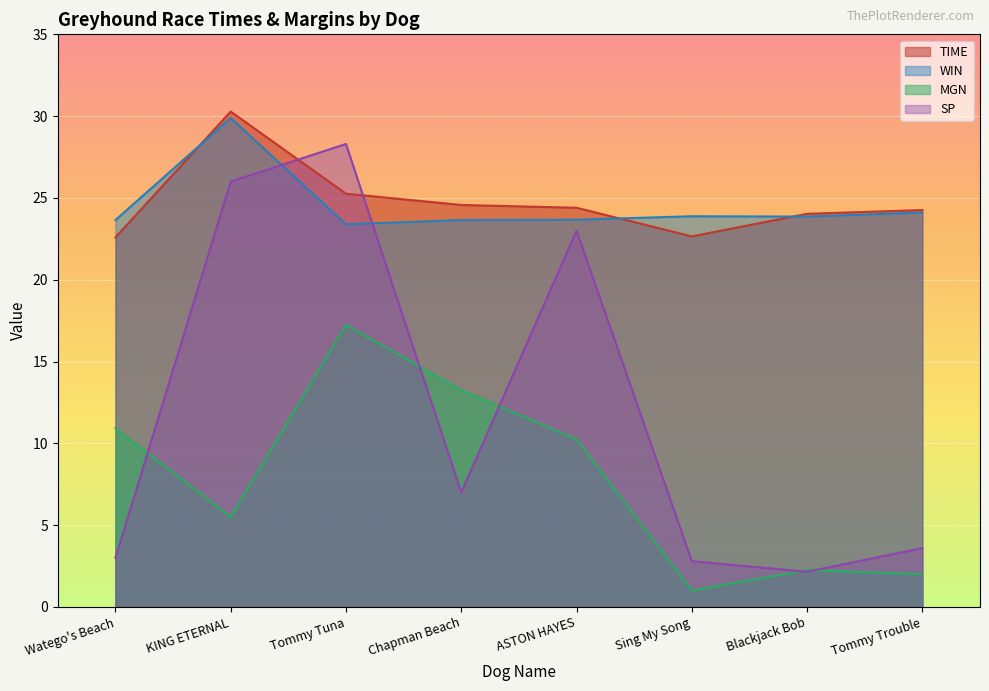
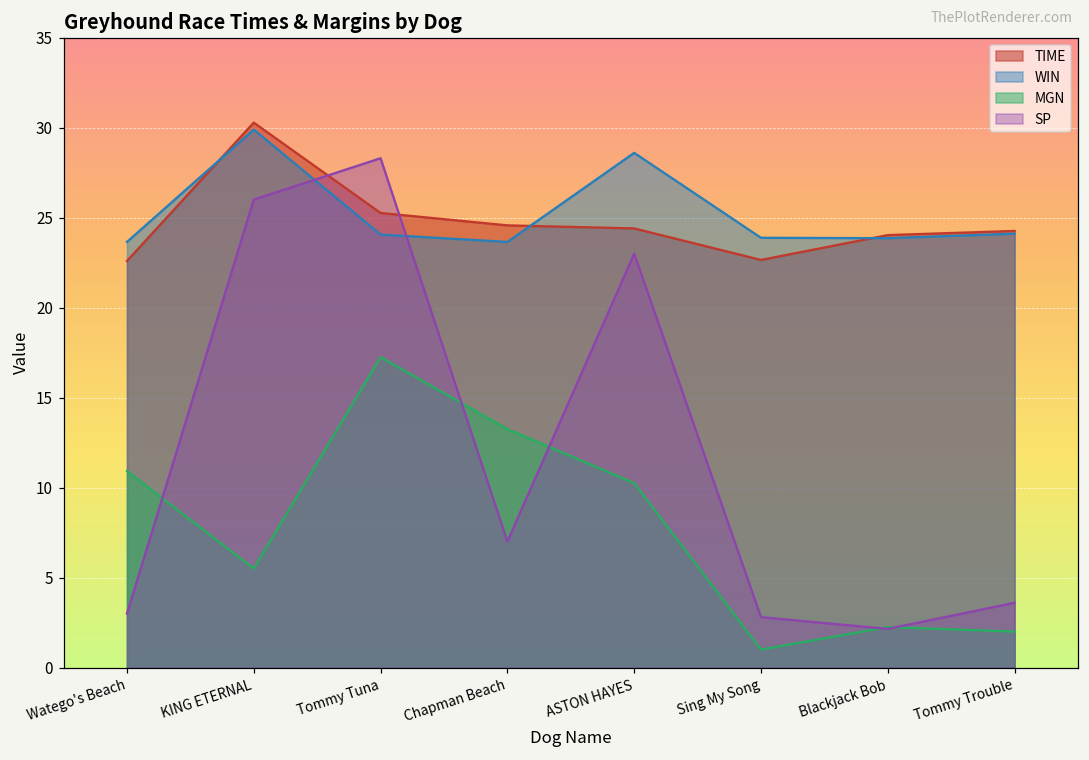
  {
    "TIME": {
      "Watego's Beach": 22.6,
      "KING ETERNAL": 30.3,
      "Tommy Tuna": 25.3,
      "Chapman Beach": 24.6,
      "ASTON HAYES": 24.4,
      "Sing My Song": 22.7,
      "Blackjack Bob": 24.0
    },
    "WIN": {
      "Watego's Beach": 23.7,
      "KING ETERNAL": 29.9,
-     "Tommy Tuna": 23.4,
+     "Tommy Tuna": 24.1,
      "Chapman Beach": 23.7,
-     "ASTON HAYES": 23.7,
+     "ASTON HAYES": 28.6,
      "Sing My Song": 23.9,
      "Blackjack Bob": 23.9
    },
    "MGN": {
      "Watego's Beach": 10.9,
      "KING ETERNAL": 5.5,
      "Tommy Tuna": 17.3,
      "Chapman Beach": 13.3,
      "ASTON HAYES": 10.3,
      "Sing My Song": 1.0,
      "Tommy Trouble": 2.0
    },
    "SP": {
      "Watego's Beach": 3.0,
      "KING ETERNAL": 26.0,
      "Tommy Tuna": 28.3,
      "Chapman Beach": 7.0,
      "ASTON HAYES": 23.0,
      "Sing My Song": 2.8,
      "Tommy Trouble": 3.6
    }
  }
